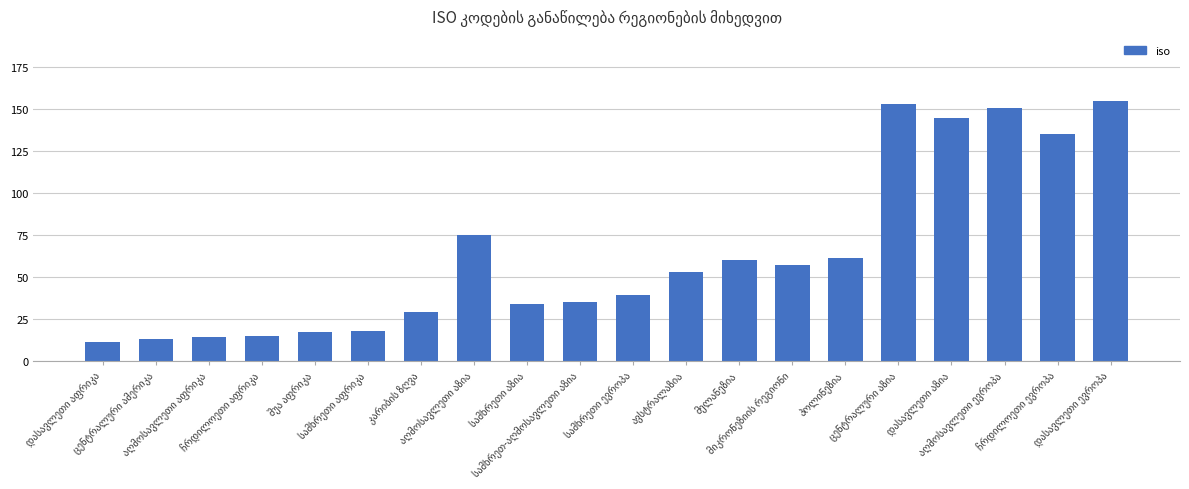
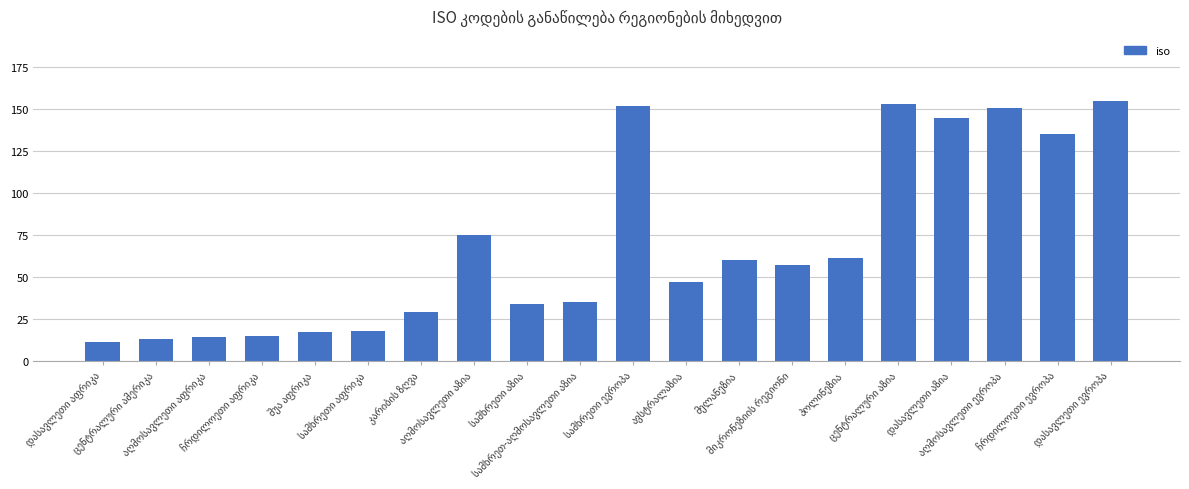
  {
    "დასავლეთი აფრიკა": 11,
    "ცენტრალური ამერიკა": 13,
    "აღმოსავლეთი აფრიკა": 14,
    "ჩრდილოეთი აფრიკა": 15,
    "შუა აფრიკა": 17,
    "სამხრეთი აფრიკა": 18,
    "კარიბის ზღვა": 29,
    "აღმოსავლეთი აზია": 75,
    "სამხრეთი აზია": 34,
    "სამხრეთ-აღმოსავლეთი აზია": 35,
-   "სამხრეთი ევროპა": 39,
-   "ავსტრალაზია": 53,
+   "სამხრეთი ევროპა": 152,
+   "ავსტრალაზია": 47,
    "მელანეზია": 60,
    "მიკრონეზიის რეგიონი": 57,
    "პოლინეზია": 61,
    "ცენტრალური აზია": 153,
    "დასავლეთი აზია": 145,
    "აღმოსავლეთი ევროპა": 151,
    "ჩრდილოეთი ევროპა": 135,
    "დასავლეთი ევროპა": 155
  }
